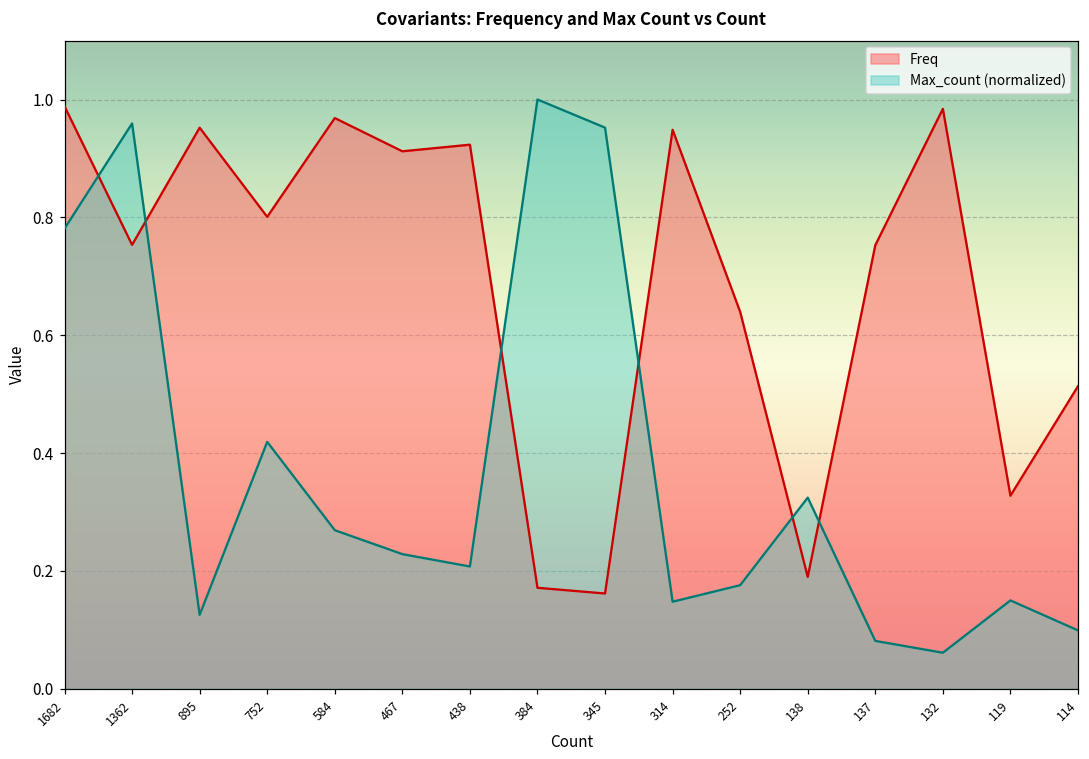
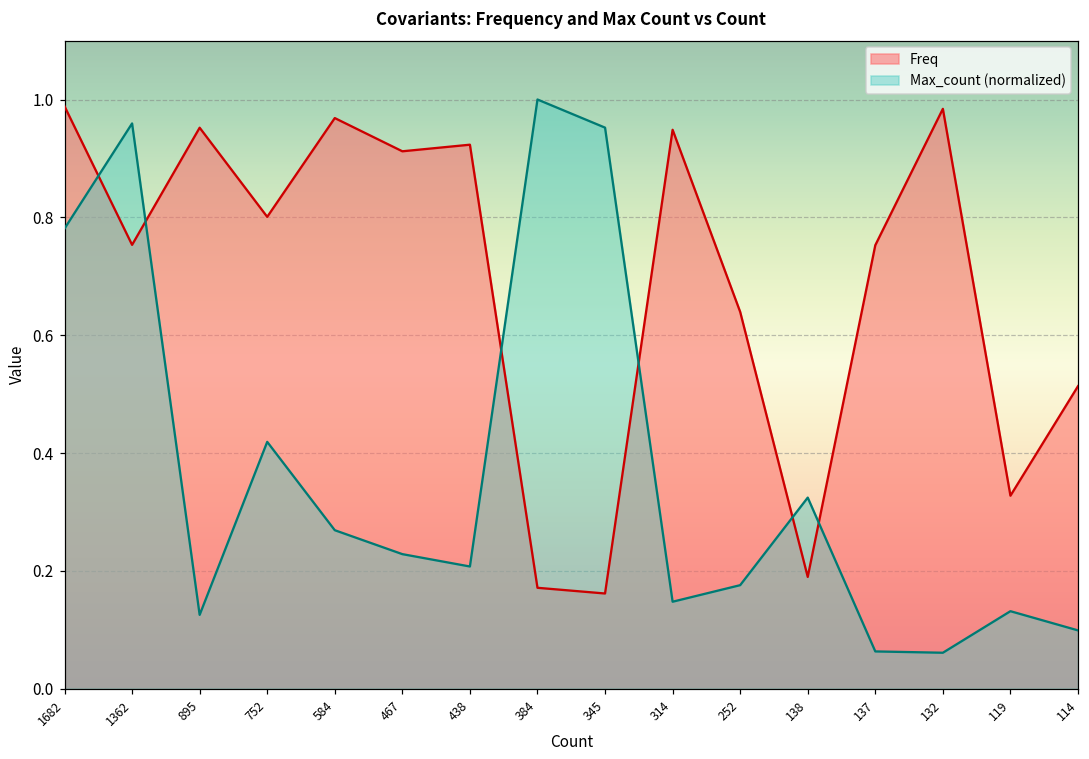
  {
    "Freq": {
      "1682": 0.99,
      "1362": 0.75,
      "895": 0.95,
      "752": 0.80,
      "584": 0.97,
      "467": 0.91,
      "438": 0.92,
      "384": 0.17,
      "345": 0.16,
      "314": 0.95,
      "252": 0.64,
      "138": 0.19,
      "137": 0.75,
      "132": 0.98,
      "119": 0.33,
      "114": 0.51
    },
    "Max_count (normalized)": {
      "1682": 0.78,
      "1362": 0.96,
      "895": 0.13,
      "752": 0.42,
      "584": 0.27,
      "467": 0.23,
      "438": 0.21,
      "384": 1.00,
      "345": 0.95,
      "314": 0.15,
      "252": 0.18,
      "138": 0.32,
-     "137": 0.08,
+     "137": 0.06,
      "132": 0.06,
-     "119": 0.15,
+     "119": 0.13,
      "114": 0.10
    }
  }
